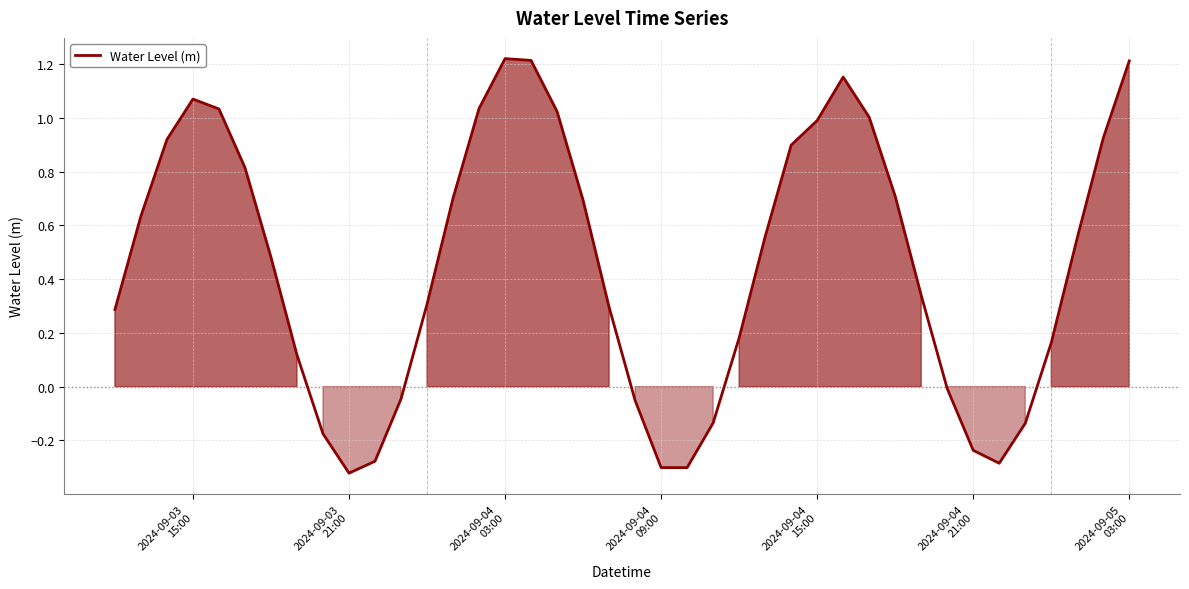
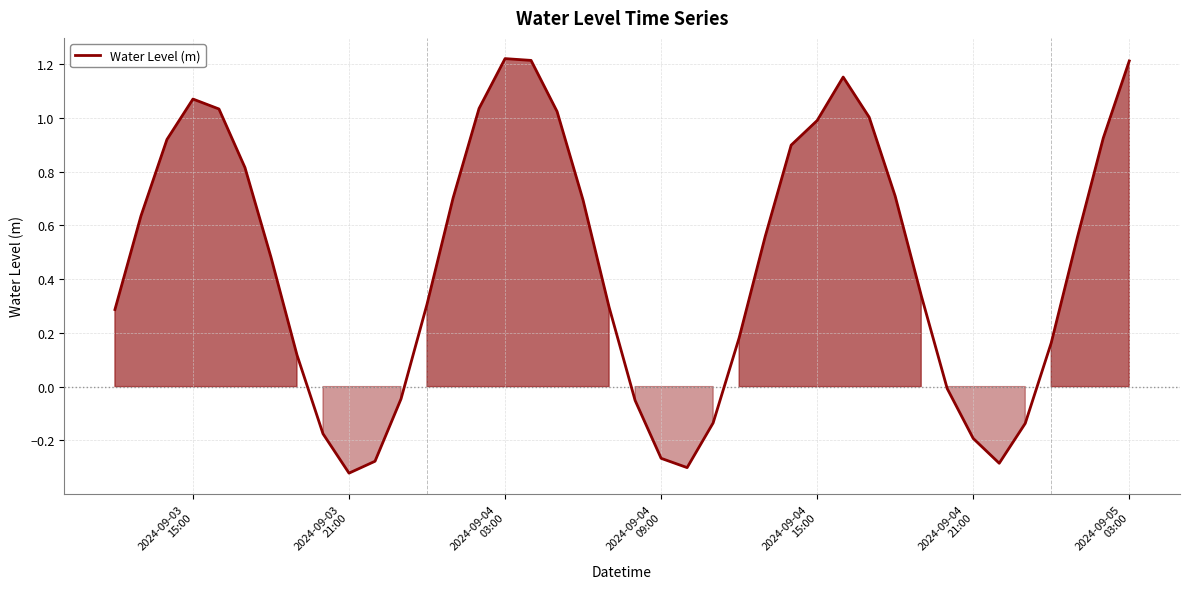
  {
    "2024-09-03 15:00": 1.07,
    "2024-09-03 21:00": -0.32,
    "2024-09-04 03:00": 1.22,
-   "2024-09-04 09:00": -0.30,
+   "2024-09-04 09:00": -0.27,
    "2024-09-04 15:00": 0.99,
-   "2024-09-04 21:00": -0.24,
+   "2024-09-04 21:00": -0.19,
    "2024-09-05 03:00": 1.21
  }
